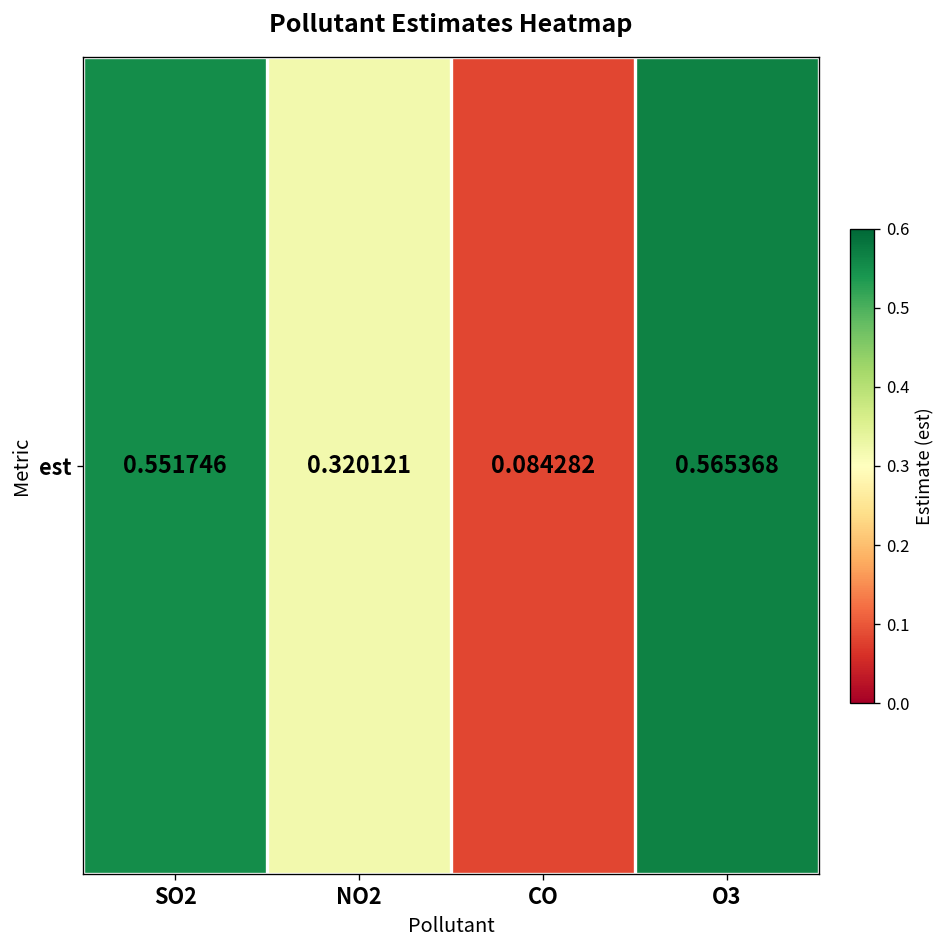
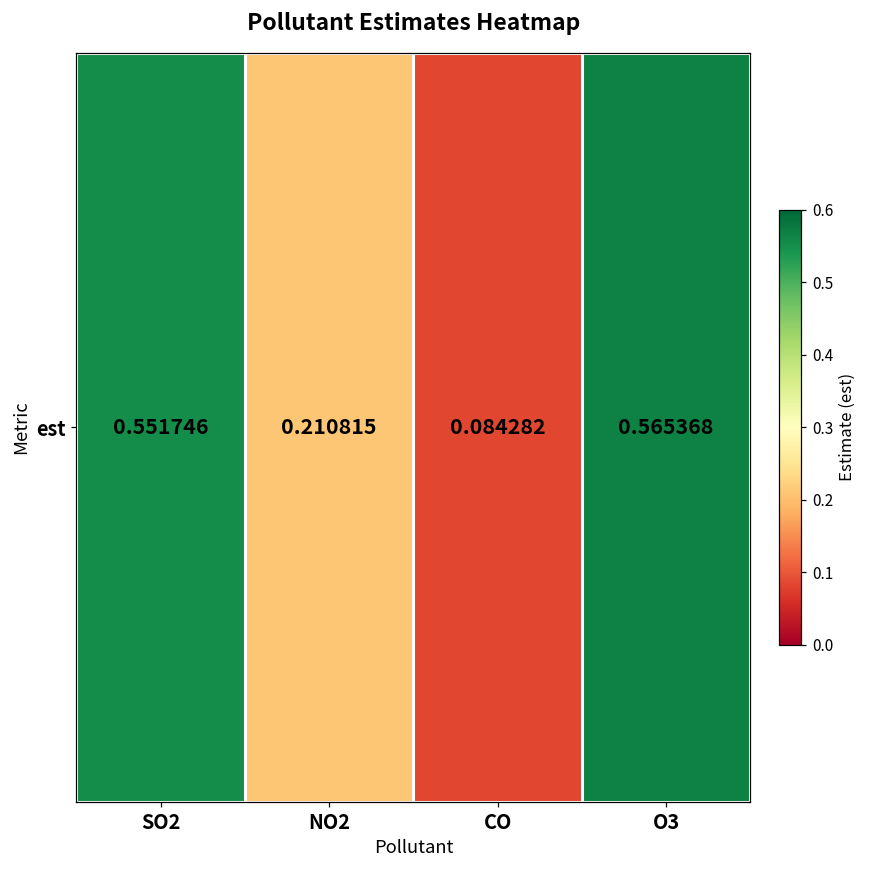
  {
    "est": {
      "SO2": 0.551746,
-     "NO2": 0.320121,
+     "NO2": 0.210815,
      "CO": 0.084282,
      "O3": 0.565368
    }
  }
